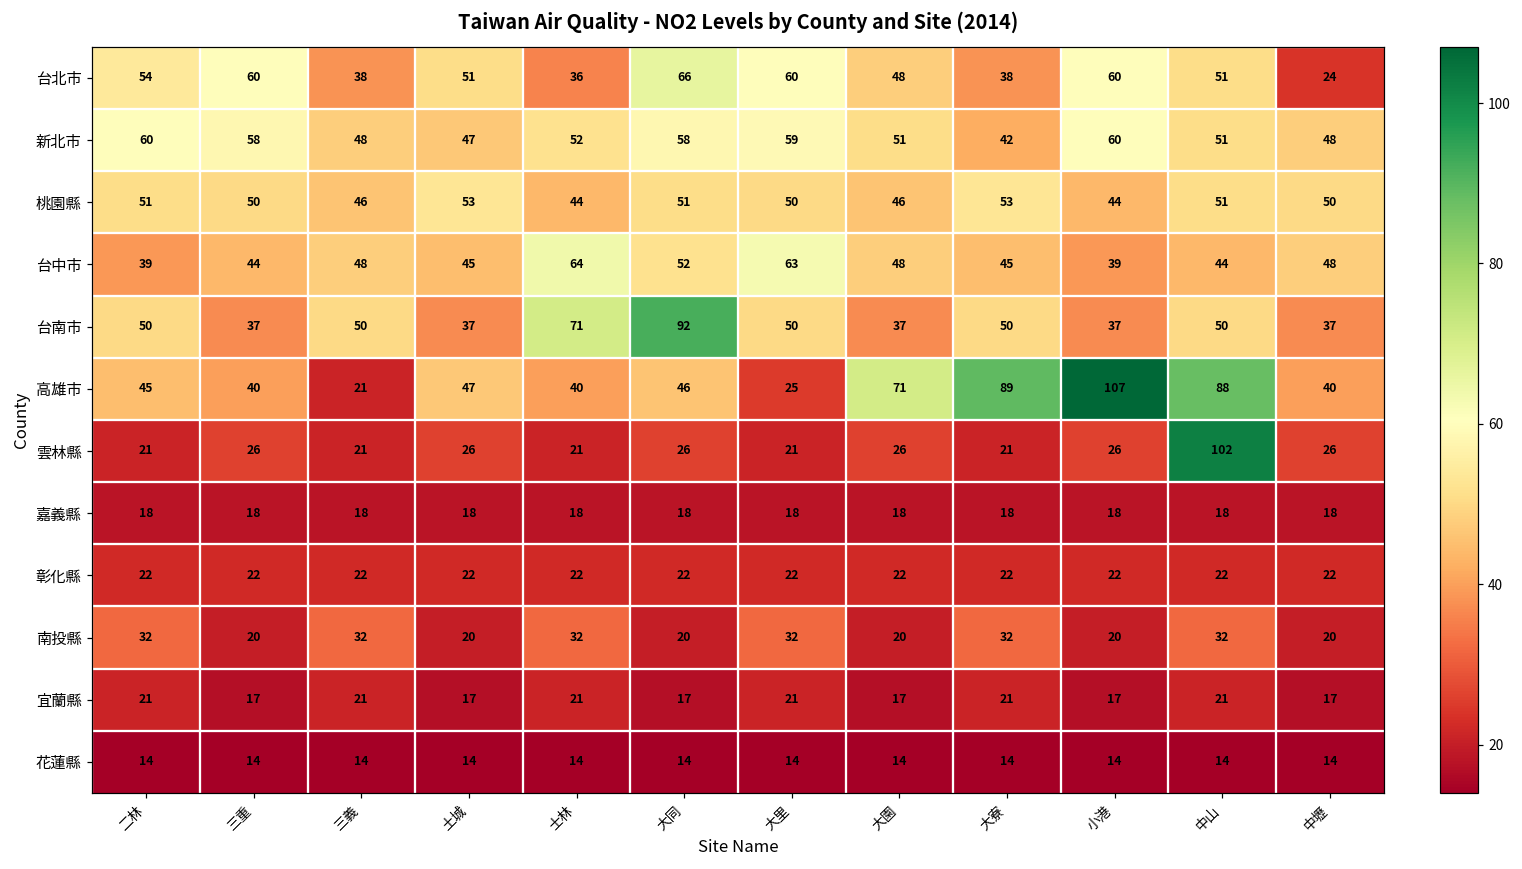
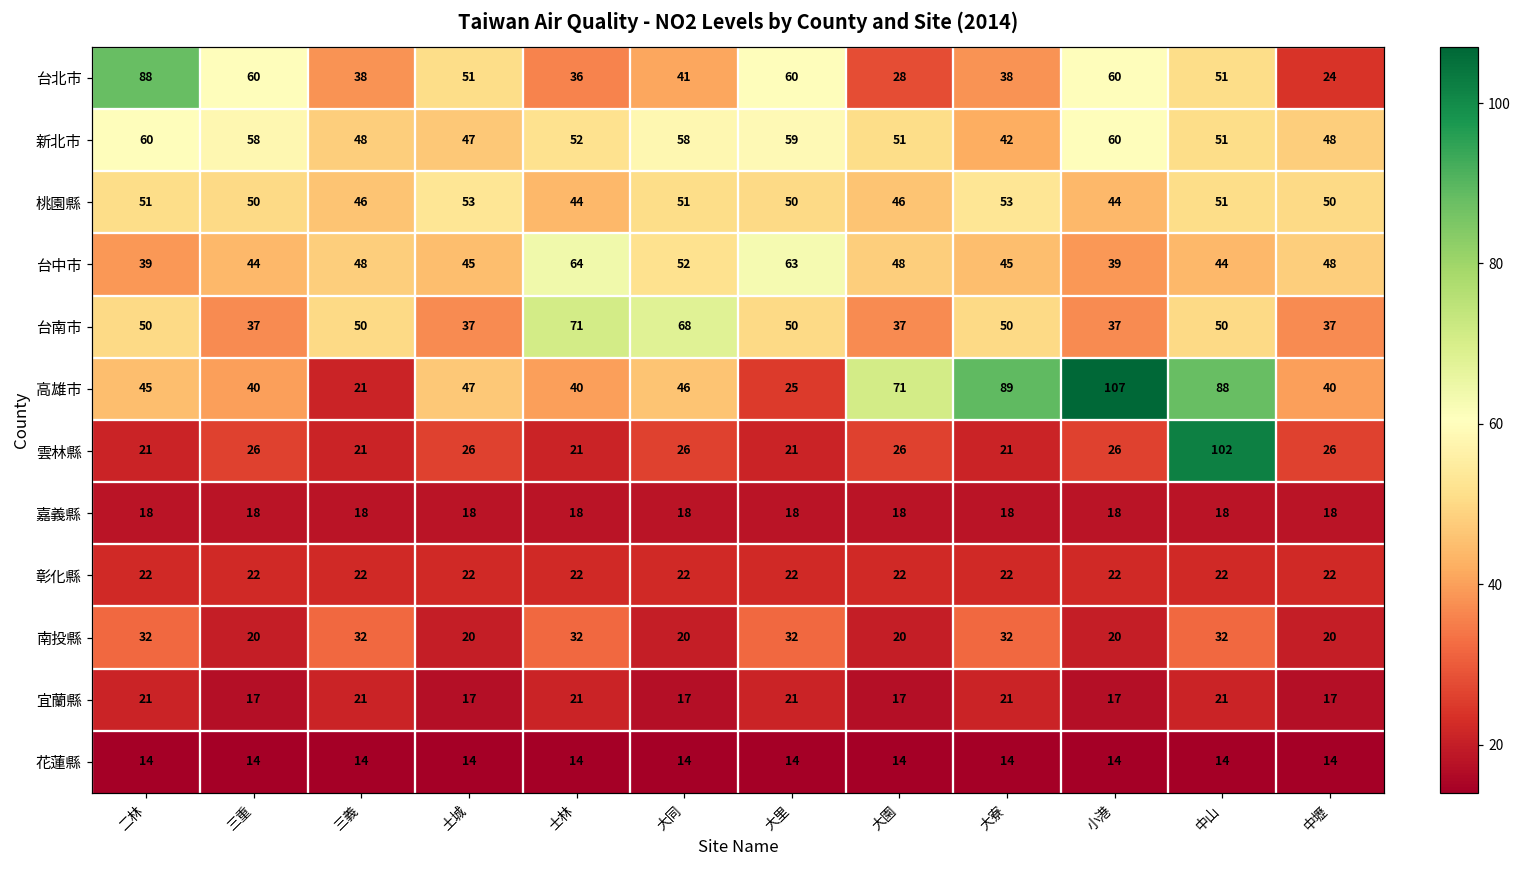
  {
    "台北市": {
-     "二林": 54,
+     "二林": 88,
      "三重": 60,
      "三義": 38,
      "土城": 51,
      "士林": 36,
-     "大同": 66,
+     "大同": 41,
      "大里": 60,
-     "大園": 48,
+     "大園": 28,
      "大寮": 38,
      "小港": 60,
      "中山": 51,
      "中壢": 24
    },
    "新北市": {
      "二林": 60,
      "三重": 58,
      "三義": 48,
      "土城": 47,
      "士林": 52,
      "大同": 58,
      "大里": 59,
      "大園": 51,
      "大寮": 42,
      "小港": 60,
      "中山": 51,
      "中壢": 48
    },
    "桃園縣": {
      "二林": 51,
      "三重": 50,
      "三義": 46,
      "土城": 53,
      "士林": 44,
      "大同": 51,
      "大里": 50,
      "大園": 46,
      "大寮": 53,
      "小港": 44,
      "中山": 51,
      "中壢": 50
    },
    "台中市": {
      "二林": 39,
      "三重": 44,
      "三義": 48,
      "土城": 45,
      "士林": 64,
      "大同": 52,
      "大里": 63,
      "大園": 48,
      "大寮": 45,
      "小港": 39,
      "中山": 44,
      "中壢": 48
    },
    "台南市": {
      "二林": 50,
      "三重": 37,
      "三義": 50,
      "土城": 37,
      "士林": 71,
-     "大同": 92,
+     "大同": 68,
      "大里": 50,
      "大園": 37,
      "大寮": 50,
      "小港": 37,
      "中山": 50,
      "中壢": 37
    },
    "高雄市": {
      "二林": 45,
      "三重": 40,
      "三義": 21,
      "土城": 47,
      "士林": 40,
      "大同": 46,
      "大里": 25,
      "大園": 71,
      "大寮": 89,
      "小港": 107,
      "中山": 88,
      "中壢": 40
    },
    "雲林縣": {
      "二林": 21,
      "三重": 26,
      "三義": 21,
      "土城": 26,
      "士林": 21,
      "大同": 26,
      "大里": 21,
      "大園": 26,
      "大寮": 21,
      "小港": 26,
      "中山": 102,
      "中壢": 26
    },
    "嘉義縣": {
      "二林": 18,
      "三重": 18,
      "三義": 18,
      "土城": 18,
      "士林": 18,
      "大同": 18,
      "大里": 18,
      "大園": 18,
      "大寮": 18,
      "小港": 18,
      "中山": 18,
      "中壢": 18
    },
    "彰化縣": {
      "二林": 22,
      "三重": 22,
      "三義": 22,
      "土城": 22,
      "士林": 22,
      "大同": 22,
      "大里": 22,
      "大園": 22,
      "大寮": 22,
      "小港": 22,
      "中山": 22,
      "中壢": 22
    },
    "南投縣": {
      "二林": 32,
      "三重": 20,
      "三義": 32,
      "土城": 20,
      "士林": 32,
      "大同": 20,
      "大里": 32,
      "大園": 20,
      "大寮": 32,
      "小港": 20,
      "中山": 32,
      "中壢": 20
    },
    "宜蘭縣": {
      "二林": 21,
      "三重": 17,
      "三義": 21,
      "土城": 17,
      "士林": 21,
      "大同": 17,
      "大里": 21,
      "大園": 17,
      "大寮": 21,
      "小港": 17,
      "中山": 21,
      "中壢": 17
    },
    "花蓮縣": {
      "二林": 14,
      "三重": 14,
      "三義": 14,
      "土城": 14,
      "士林": 14,
      "大同": 14,
      "大里": 14,
      "大園": 14,
      "大寮": 14,
      "小港": 14,
      "中山": 14,
      "中壢": 14
    }
  }
